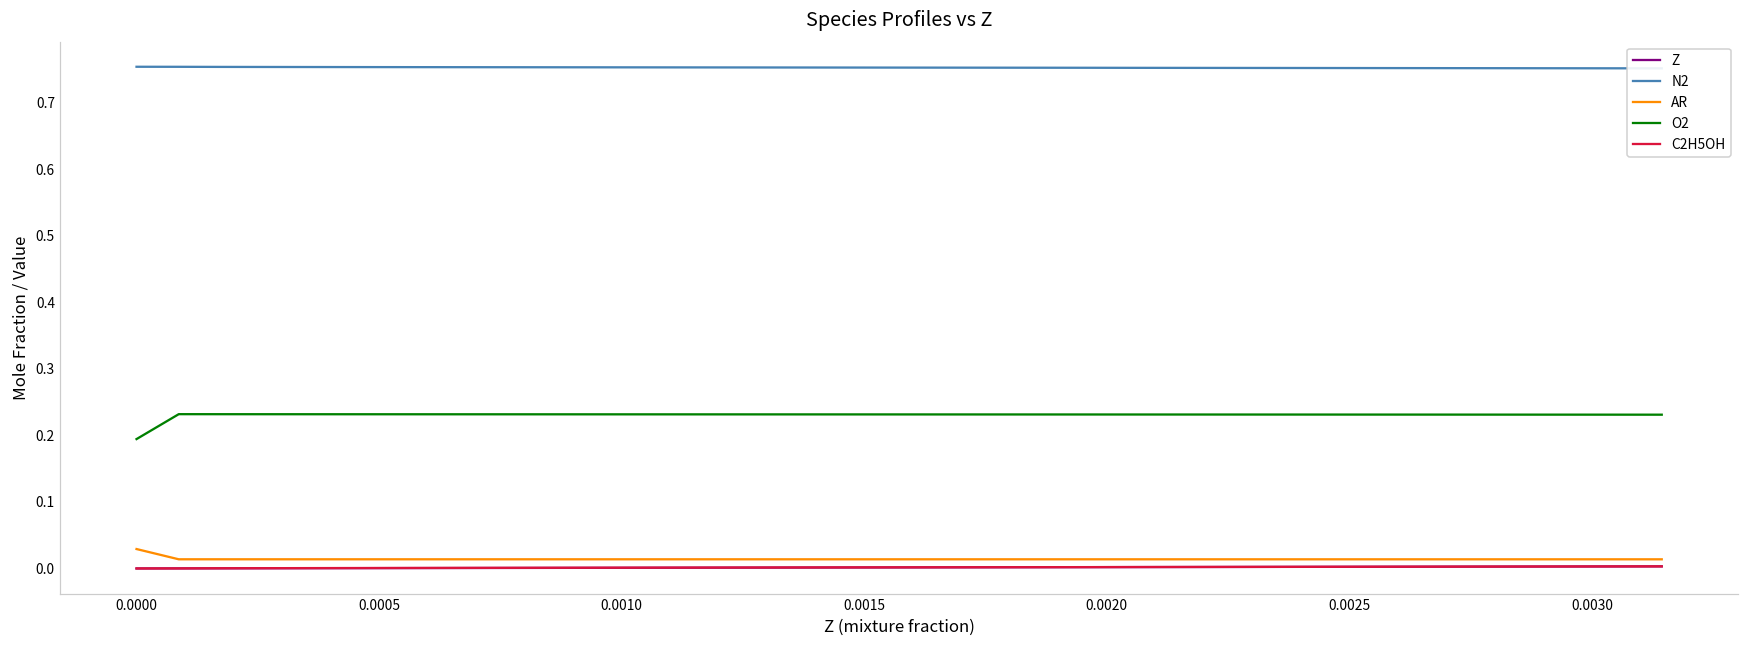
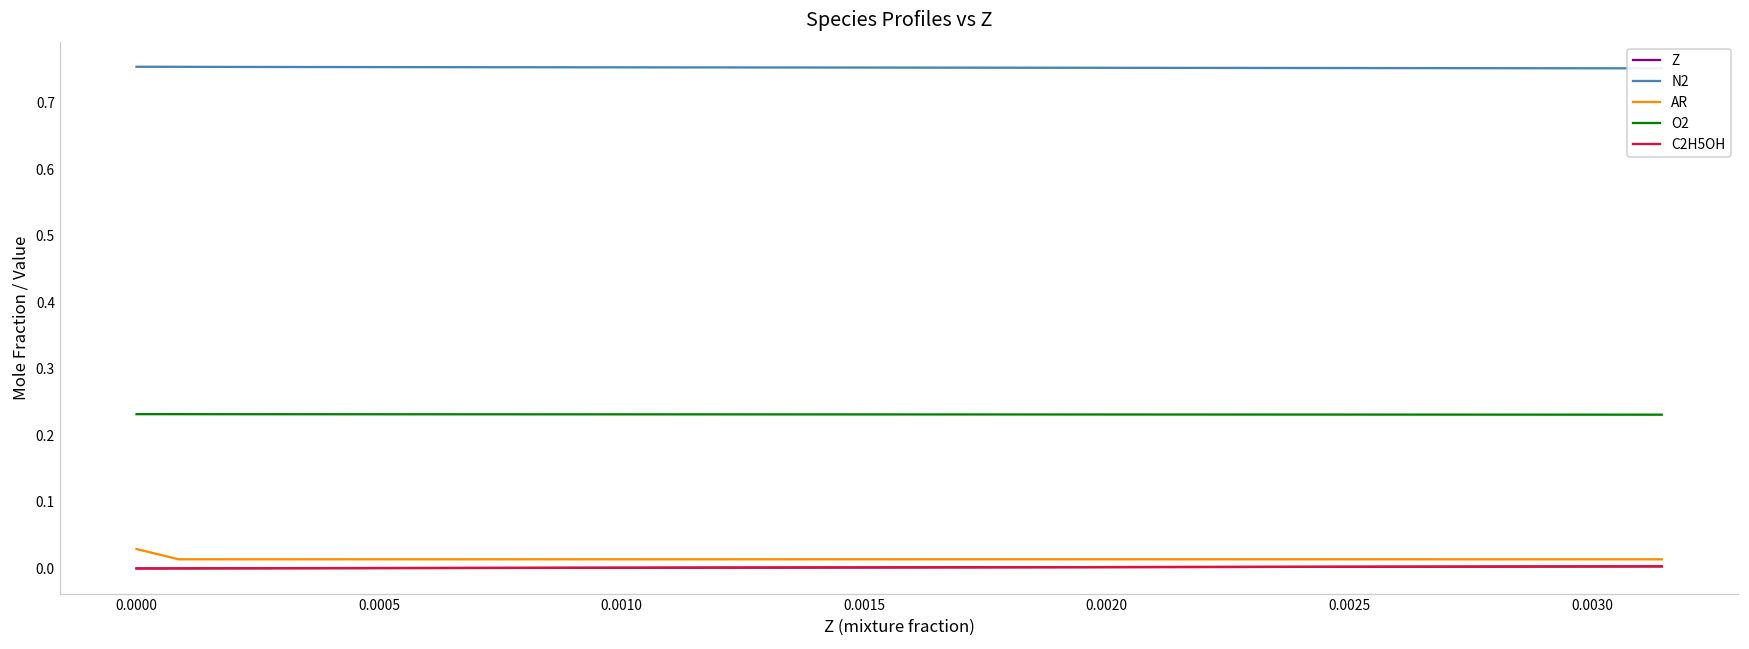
  {
    "N2": {
      "0.0000": 0.75
    },
    "AR": {
      "0.0000": 0.03
    },
    "O2": {
-     "0.0000": 0.19
+     "0.0000": 0.23
    }
  }
